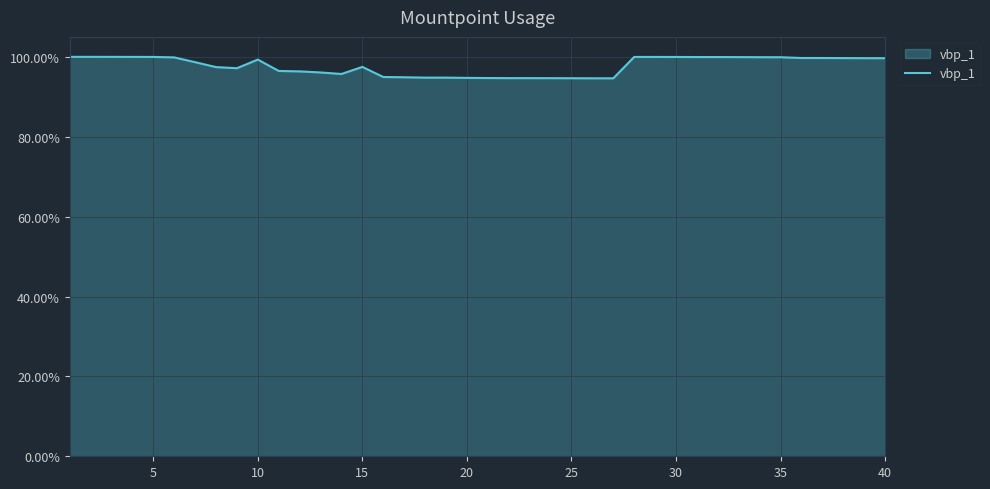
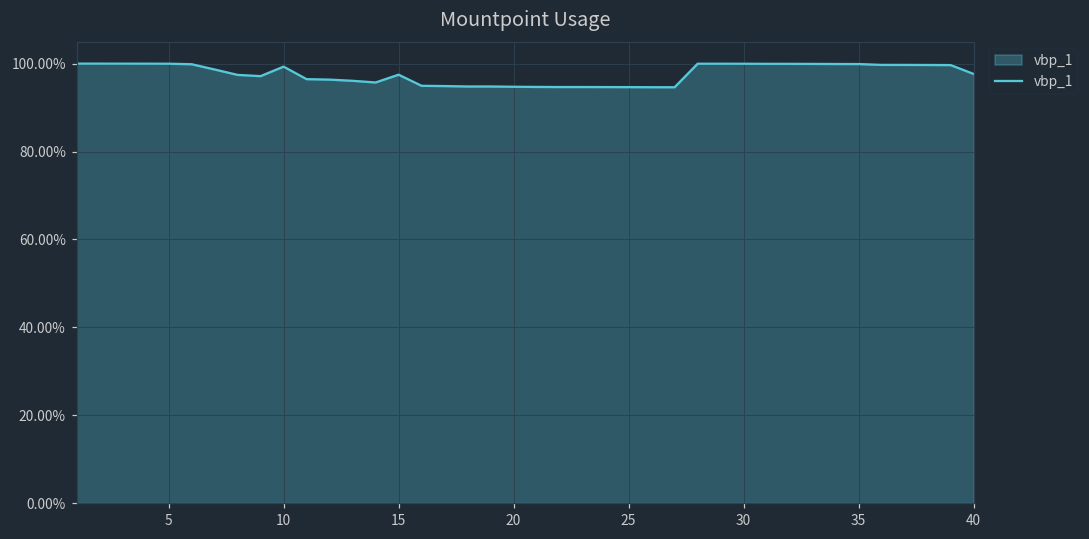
  {
    "5": "100%",
    "10": "99%",
    "15": "97%",
    "20": "95%",
    "25": "95%",
    "30": "100%",
    "35": "100%",
-   "40": "100%"
+   "40": "98%"
  }
